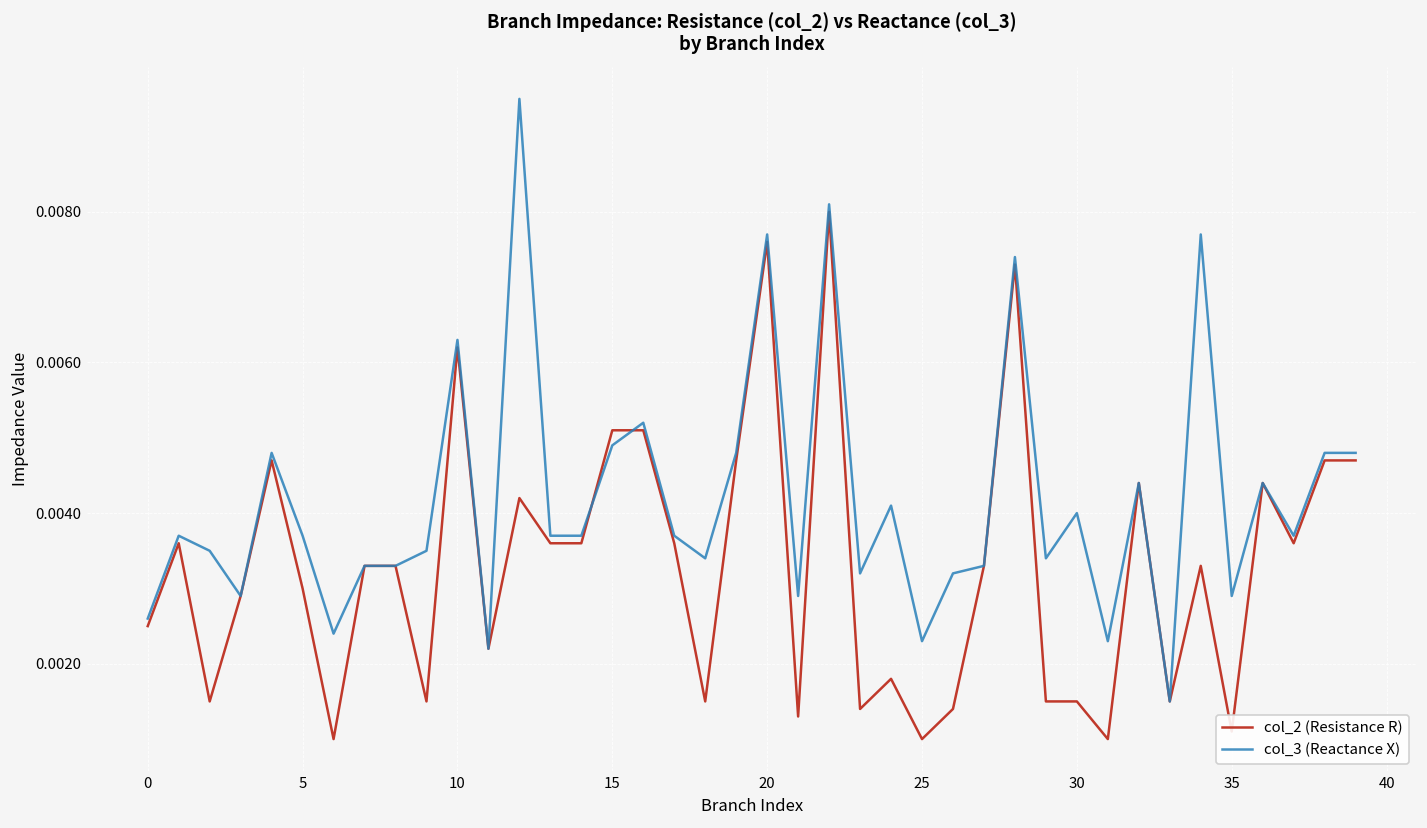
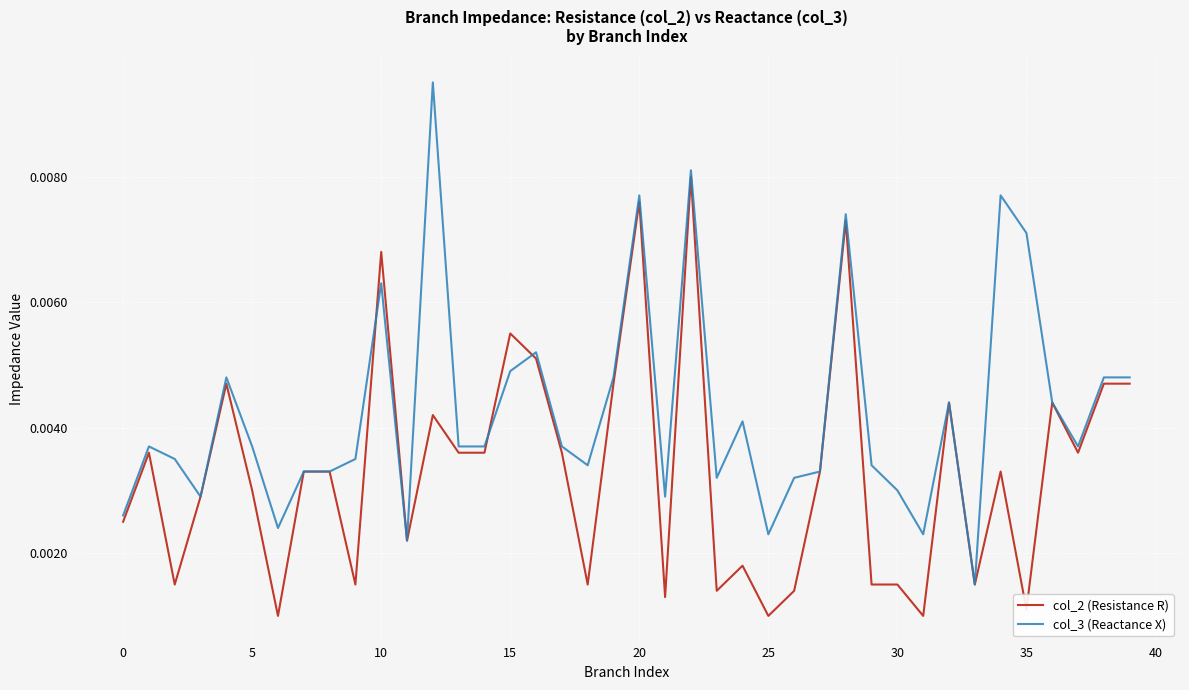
  {
    "col_2 (Resistance R)": {
      "0": 0.0025,
      "5": 0.0030,
-     "10": 0.0062,
-     "15": 0.0051,
+     "10": 0.0068,
+     "15": 0.0055,
      "20": 0.0076,
      "25": 0.0010,
      "30": 0.0015
    },
    "col_3 (Reactance X)": {
      "0": 0.0026,
      "5": 0.0037,
      "10": 0.0063,
      "15": 0.0049,
      "20": 0.0077,
      "25": 0.0023,
-     "30": 0.004,
-     "35": 0.0029
+     "30": 0.003,
+     "35": 0.0071
    }
  }
